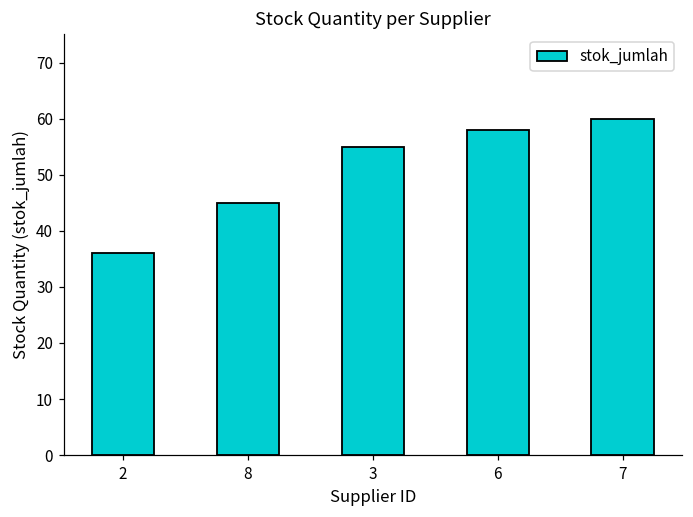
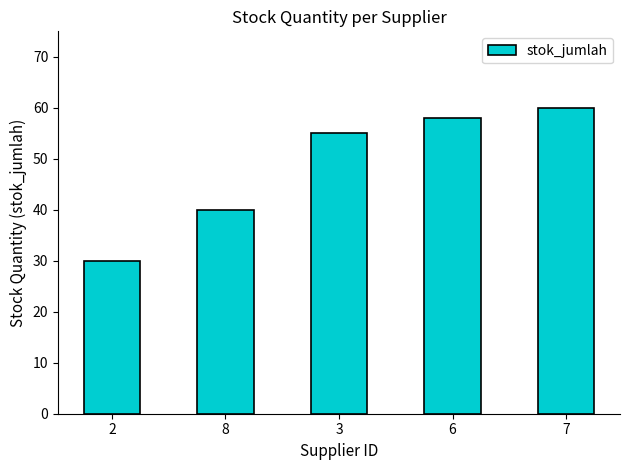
  {
-   "2": 36,
-   "8": 45,
+   "2": 30,
+   "8": 40,
    "3": 55,
    "6": 58,
    "7": 60
  }
